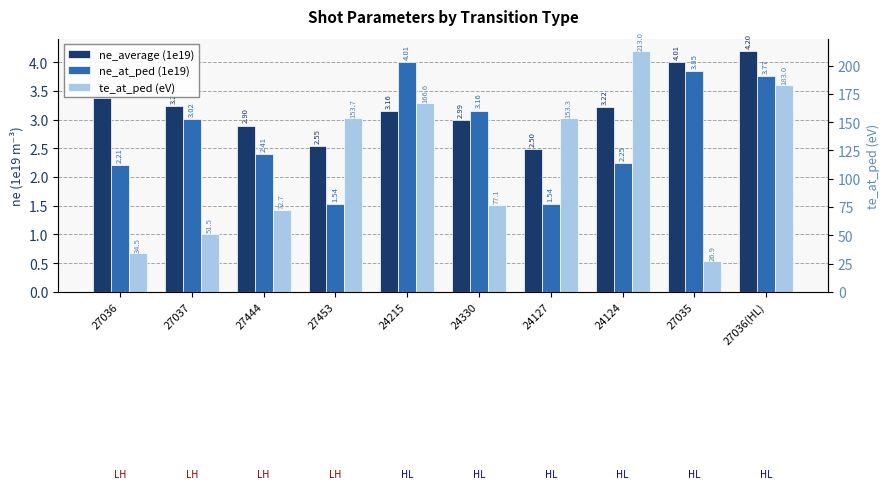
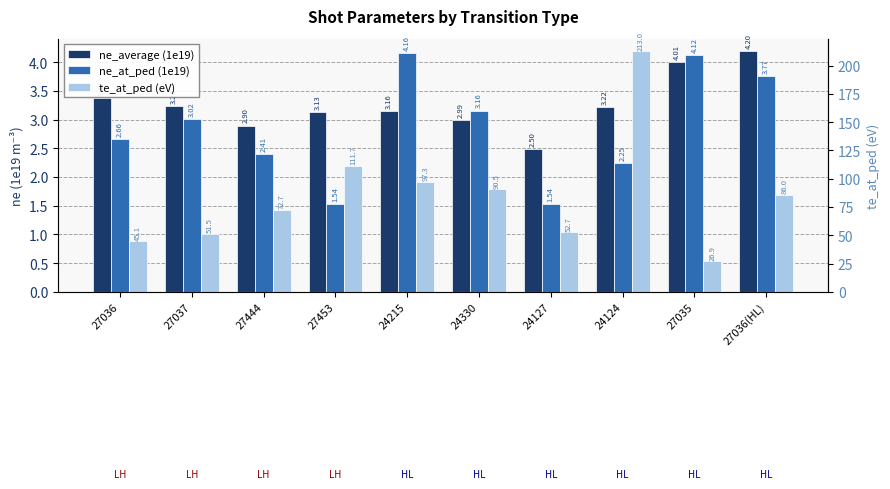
  {
    "ne_average (1e19)": {
      "27444": 2.90,
-     "27453": 2.55,
+     "27453": 3.13,
      "24215": 3.16,
      "24330": 2.99,
      "24127": 2.50,
      "24124": 3.22,
      "27035": 4.01,
      "27036(HL)": 4.20
    },
    "ne_at_ped (1e19)": {
-     "27036": 2.21,
+     "27036": 2.66,
      "27037": 3.02,
      "27444": 2.41,
      "27453": 1.54,
-     "24215": 4.01,
+     "24215": 4.16,
      "24330": 3.16,
      "24127": 1.54,
      "24124": 2.25,
-     "27035": 3.85,
+     "27035": 4.12,
      "27036(HL)": 3.77
    },
    "te_at_ped (eV)": {
-     "27036": 34.5,
+     "27036": 45.1,
      "27037": 51.5,
      "27444": 72.7,
-     "27453": 153.7,
-     "24215": 166.6,
-     "24330": 77.1,
-     "24127": 153.3,
+     "27453": 111.7,
+     "24215": 97.3,
+     "24330": 90.5,
+     "24127": 52.7,
      "24124": 213.0,
      "27035": 26.9,
-     "27036(HL)": 183.0
+     "27036(HL)": 86.0
    }
  }
